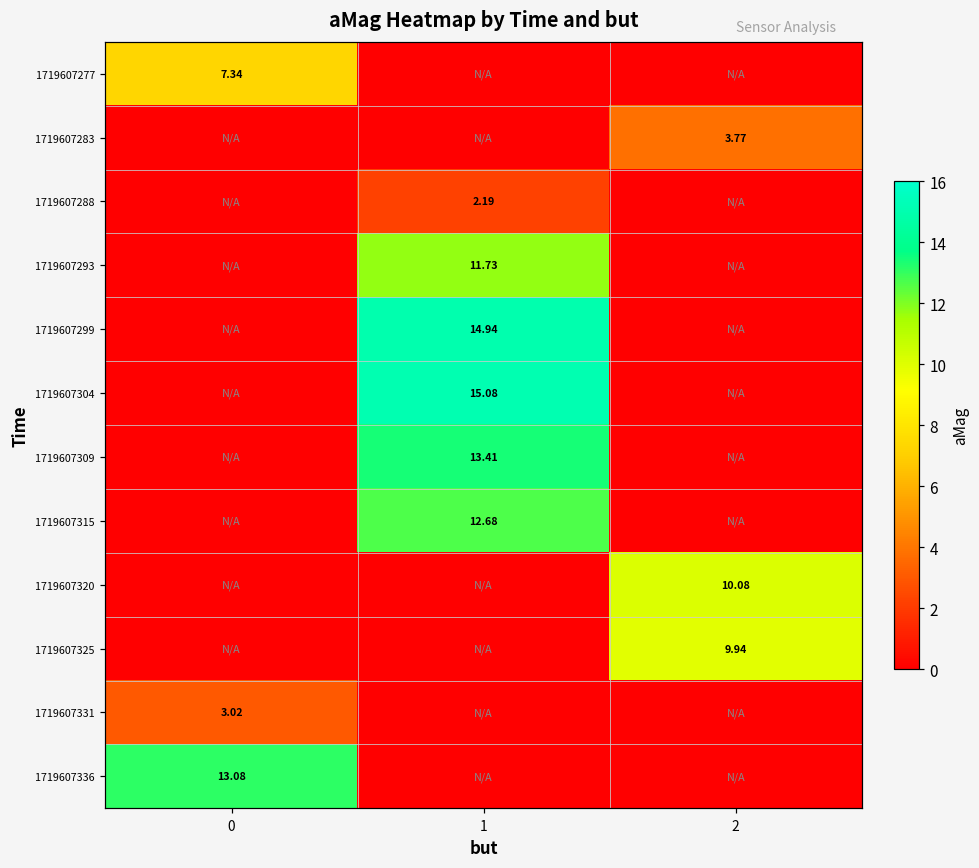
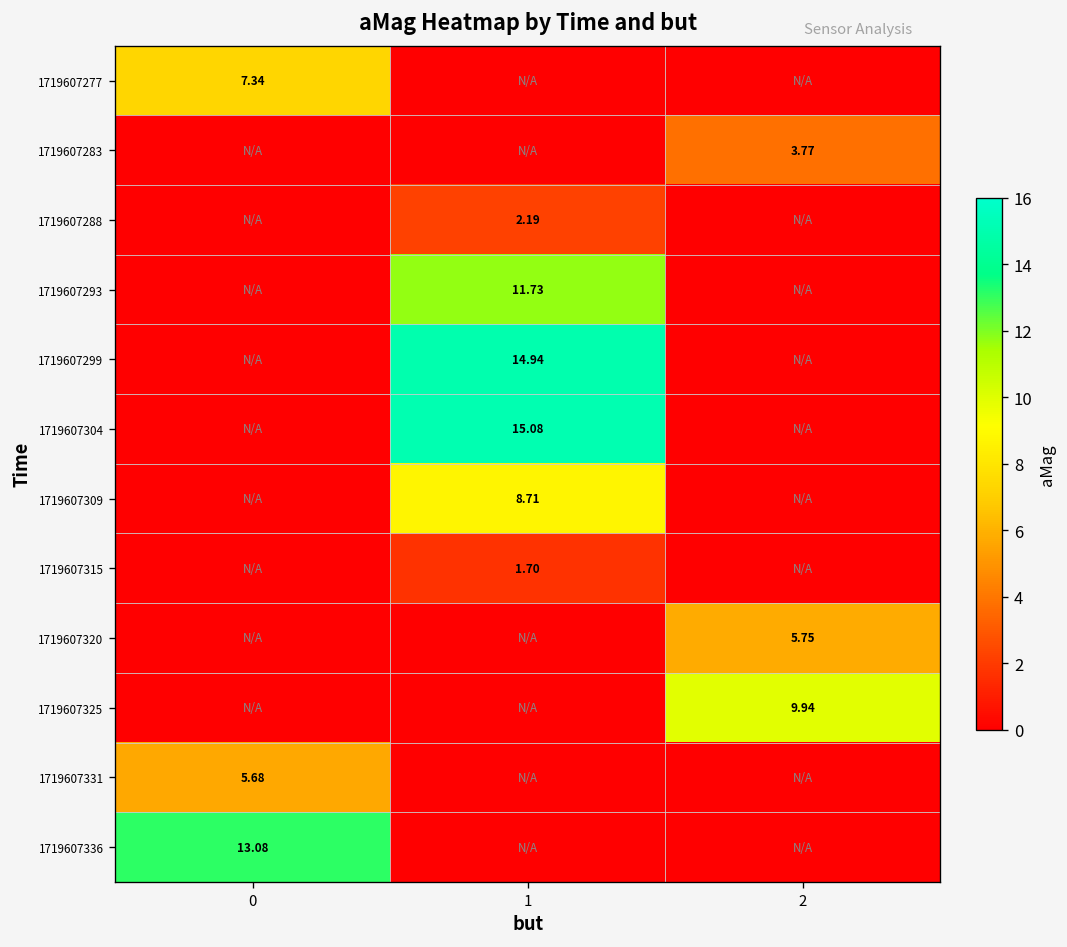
  {
    "1719607277": {
      "0": 7.34
    },
    "1719607283": {
      "2": 3.77
    },
    "1719607288": {
      "1": 2.19
    },
    "1719607293": {
      "1": 11.73
    },
    "1719607299": {
      "1": 14.94
    },
    "1719607304": {
      "1": 15.08
    },
    "1719607309": {
-     "1": 13.41
+     "1": 8.71
    },
    "1719607315": {
-     "1": 12.68
+     "1": 1.70
    },
    "1719607320": {
-     "2": 10.08
+     "2": 5.75
    },
    "1719607325": {
      "2": 9.94
    },
    "1719607331": {
-     "0": 3.02
+     "0": 5.68
    },
    "1719607336": {
      "0": 13.08
    }
  }
